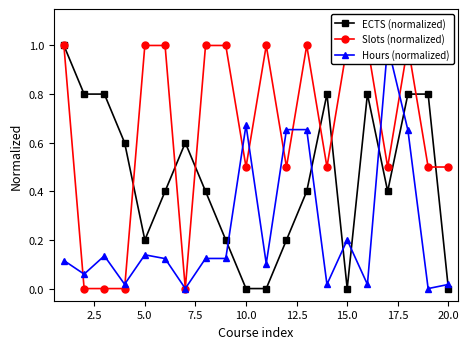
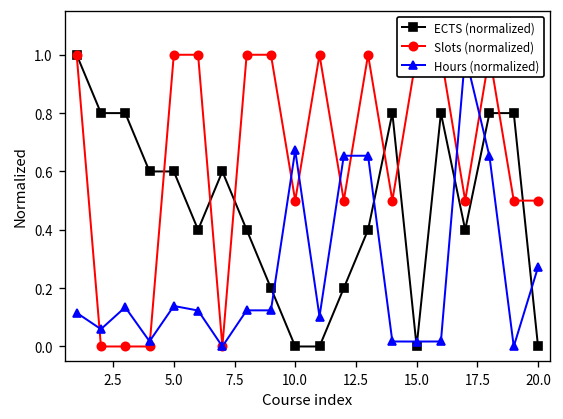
  {
    "ECTS (normalized)": {
-     "5.0": 0.20,
+     "5.0": 0.60,
      "10.0": 0.00,
      "15.0": 0.00,
      "20.0": 0.00
    },
    "Slots (normalized)": {
      "5.0": 1.00,
      "10.0": 0.50,
      "20.0": 0.50
    },
    "Hours (normalized)": {
      "5.0": 0.14,
      "10.0": 0.67,
-     "15.0": 0.20,
-     "20.0": 0.02
+     "15.0": 0.02,
+     "20.0": 0.27
    }
  }
